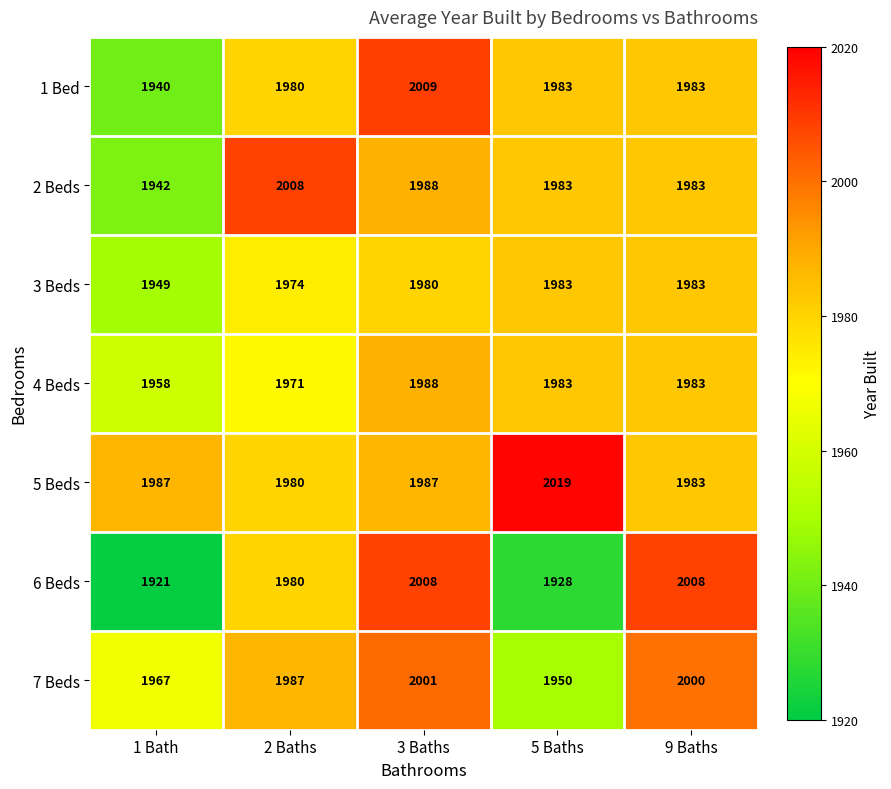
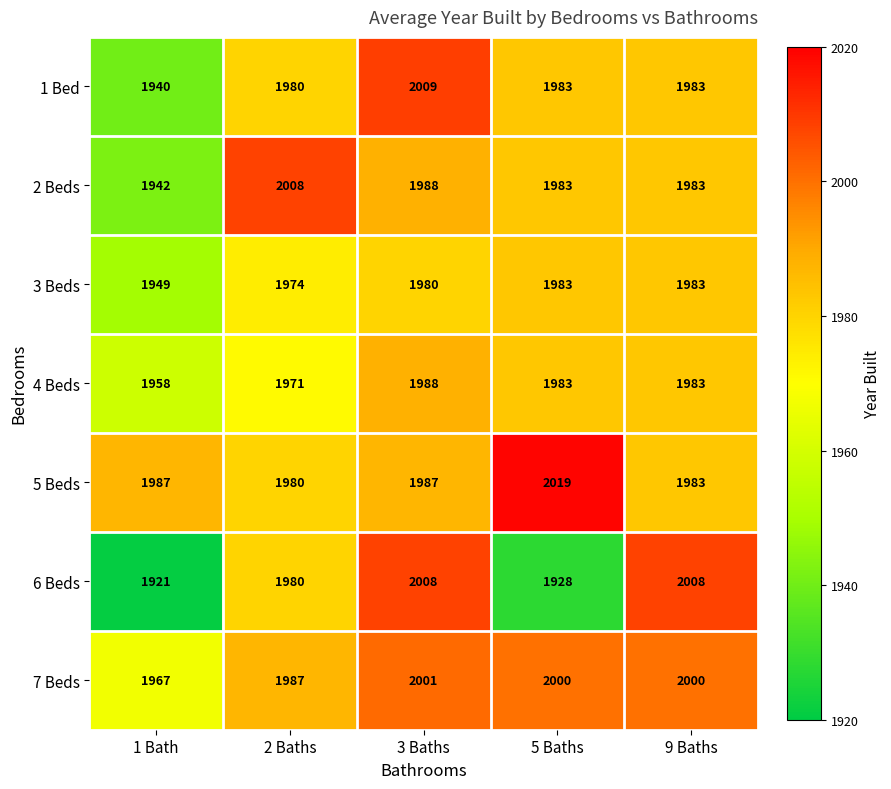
  {
    "1 Bed": {
      "1 Bath": 1940,
      "2 Baths": 1980,
      "3 Baths": 2009,
      "5 Baths": 1983,
      "9 Baths": 1983
    },
    "2 Beds": {
      "1 Bath": 1942,
      "2 Baths": 2008,
      "3 Baths": 1988,
      "5 Baths": 1983,
      "9 Baths": 1983
    },
    "3 Beds": {
      "1 Bath": 1949,
      "2 Baths": 1974,
      "3 Baths": 1980,
      "5 Baths": 1983,
      "9 Baths": 1983
    },
    "4 Beds": {
      "1 Bath": 1958,
      "2 Baths": 1971,
      "3 Baths": 1988,
      "5 Baths": 1983,
      "9 Baths": 1983
    },
    "5 Beds": {
      "1 Bath": 1987,
      "2 Baths": 1980,
      "3 Baths": 1987,
      "5 Baths": 2019,
      "9 Baths": 1983
    },
    "6 Beds": {
      "1 Bath": 1921,
      "2 Baths": 1980,
      "3 Baths": 2008,
      "5 Baths": 1928,
      "9 Baths": 2008
    },
    "7 Beds": {
      "1 Bath": 1967,
      "2 Baths": 1987,
      "3 Baths": 2001,
-     "5 Baths": 1950,
+     "5 Baths": 2000,
      "9 Baths": 2000
    }
  }
